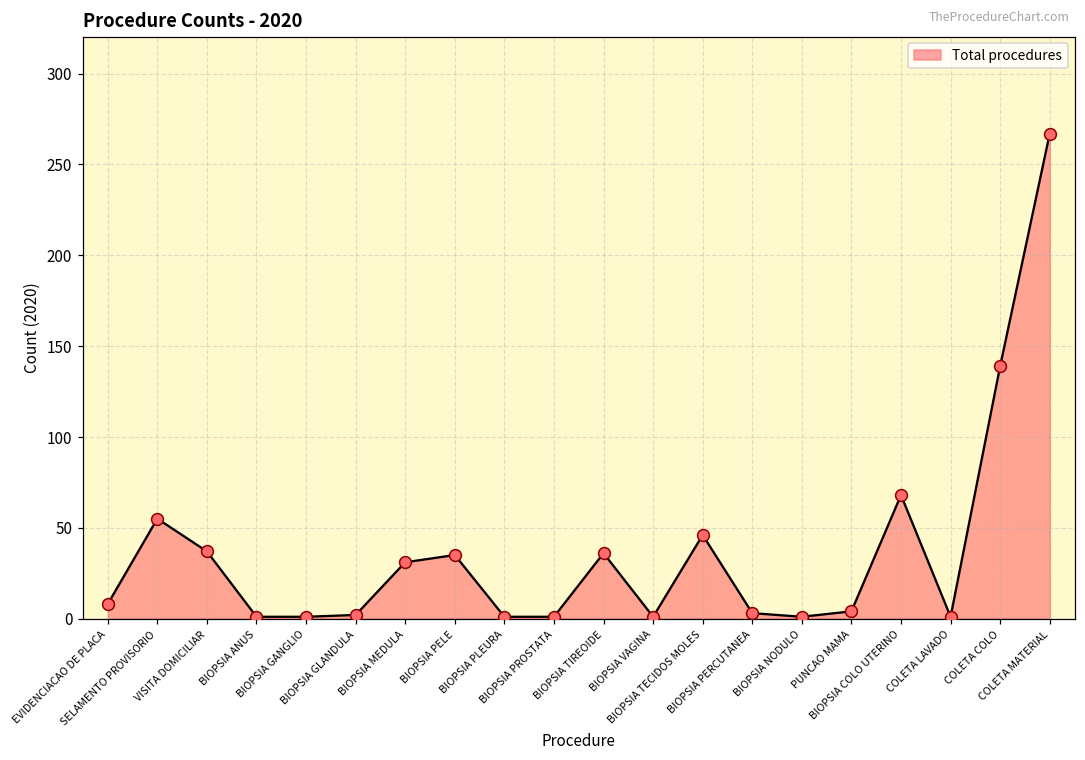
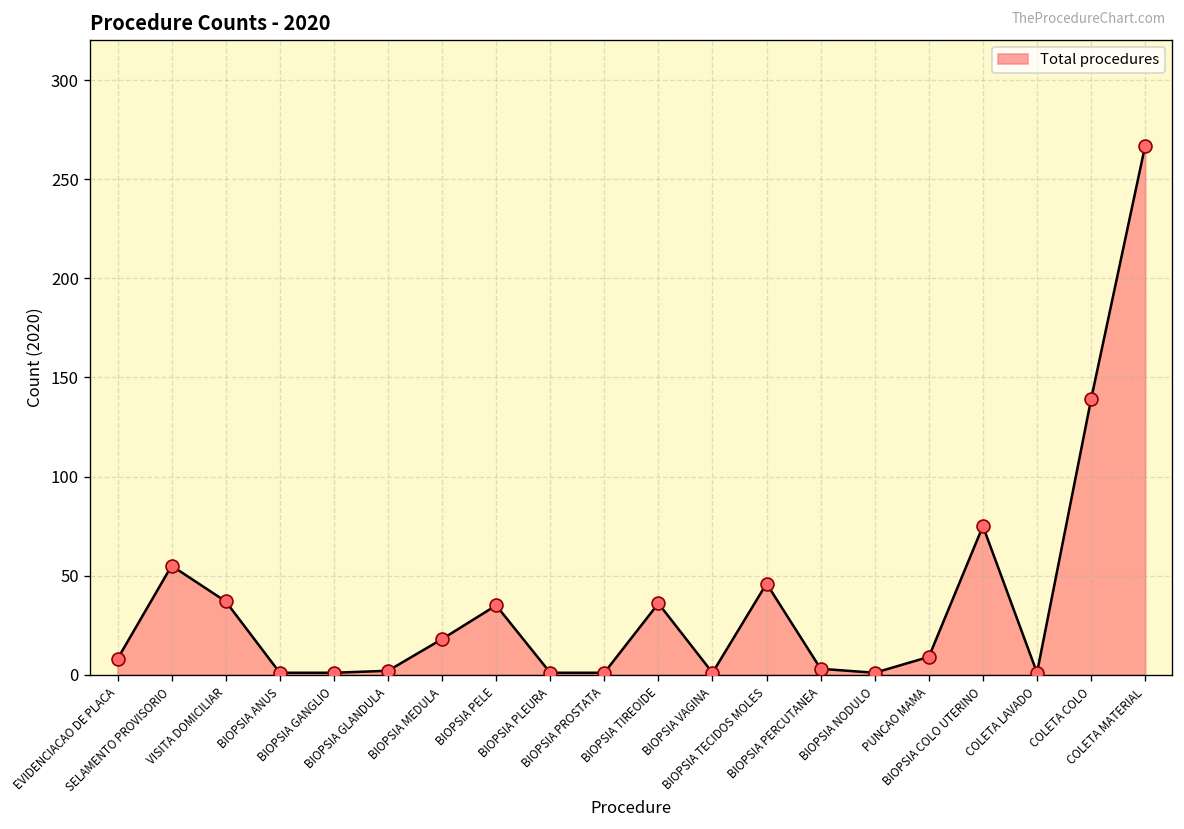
  {
    "EVIDENCIACAO DE PLACA": 8,
    "SELAMENTO PROVISORIO": 55,
    "VISITA DOMICILIAR": 37,
    "BIOPSIA ANUS": 1,
    "BIOPSIA GANGLIO": 1,
    "BIOPSIA GLANDULA": 2,
-   "BIOPSIA MEDULA": 31,
+   "BIOPSIA MEDULA": 18,
    "BIOPSIA PELE": 35,
    "BIOPSIA PLEURA": 1,
    "BIOPSIA PROSTATA": 1,
    "BIOPSIA TIREOIDE": 36,
    "BIOPSIA VAGINA": 1,
    "BIOPSIA TECIDOS MOLES": 46,
    "BIOPSIA PERCUTANEA": 3,
    "BIOPSIA NODULO": 1,
-   "PUNCAO MAMA": 4,
-   "BIOPSIA COLO UTERINO": 68,
+   "PUNCAO MAMA": 9,
+   "BIOPSIA COLO UTERINO": 75,
    "COLETA LAVADO": 1,
    "COLETA COLO": 139,
    "COLETA MATERIAL": 267
  }
